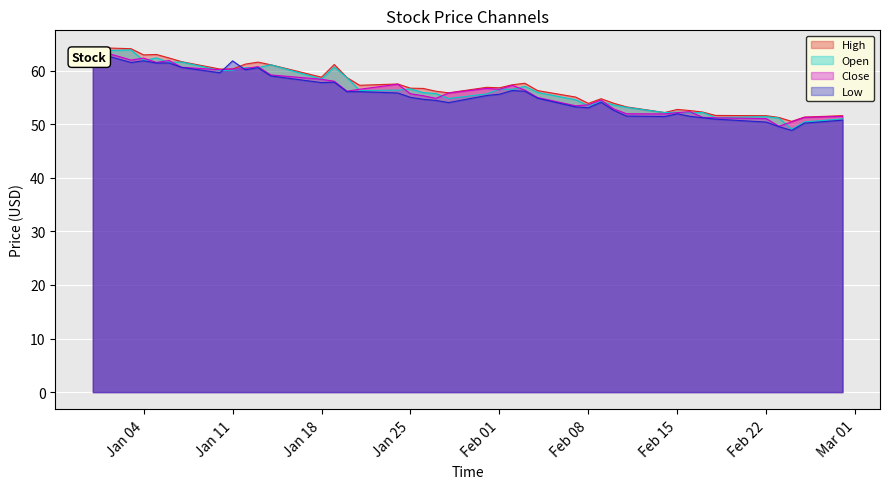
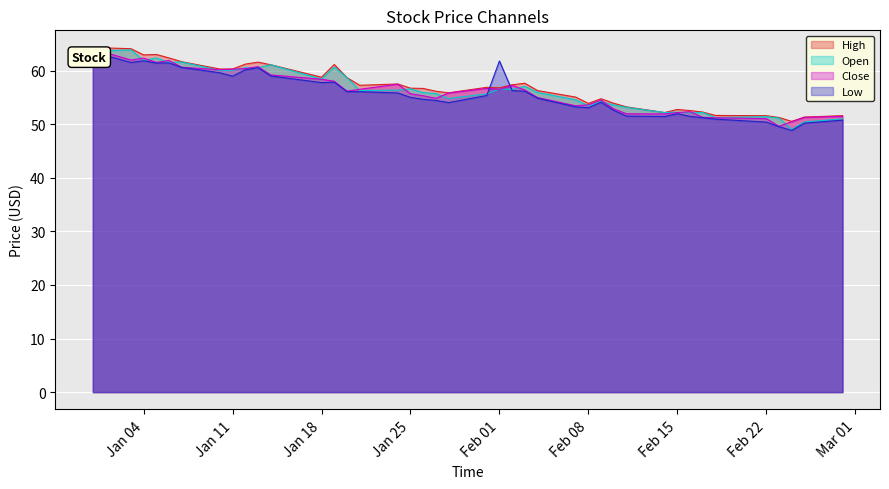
  {
    "High": {
      "Jan 04": 63,
      "Feb 15": 53
    },
    "Close": {
      "Jan 25": 56
    },
    "Low": {
-     "Jan 11": 62,
+     "Jan 11": 59,
      "Jan 18": 58,
      "Jan 25": 55,
-     "Feb 01": 56,
+     "Feb 01": 62,
      "Feb 22": 50
    }
  }
